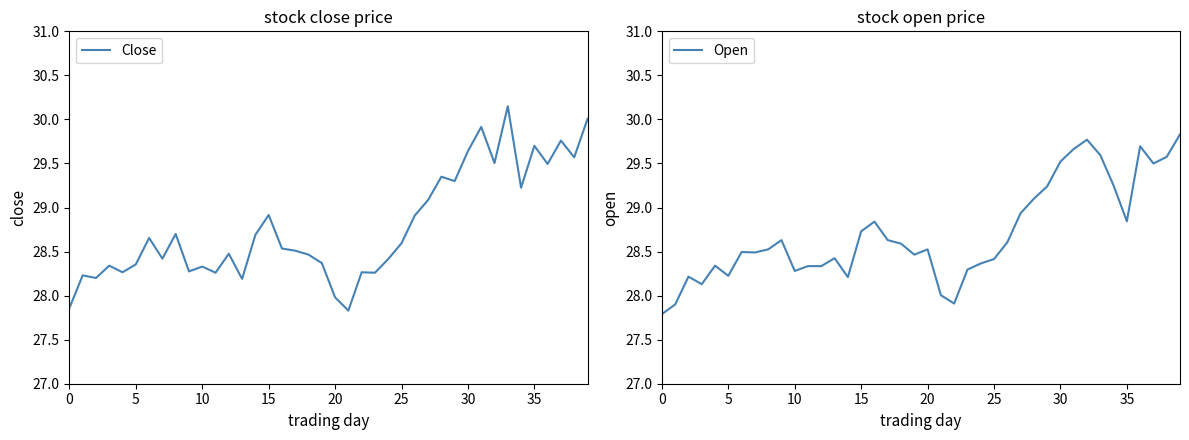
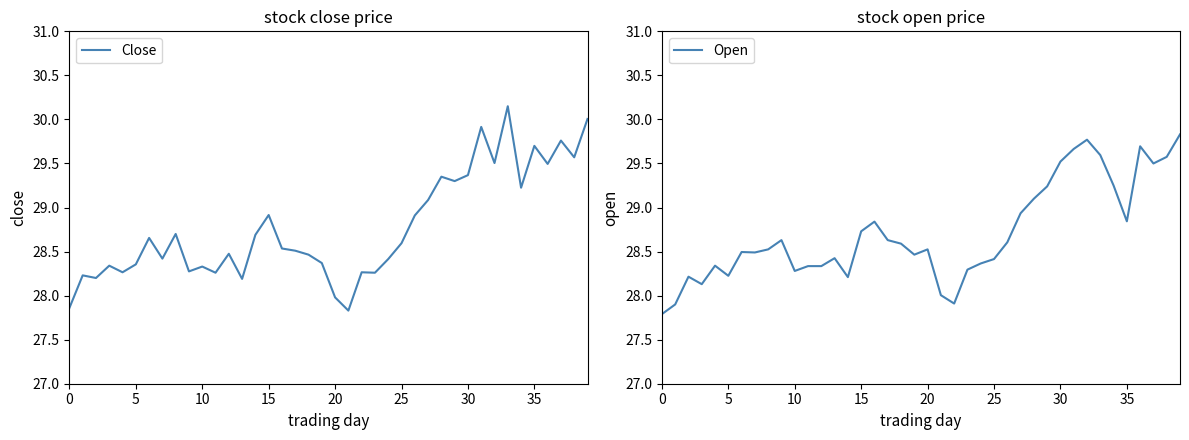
  {
    "stock close price": {
      "0": 27.9,
      "5": 28.4,
      "10": 28.3,
      "15": 28.9,
      "20": 28.0,
      "25": 28.6,
-     "30": 29.6,
+     "30": 29.4,
      "35": 29.7
    },
    "stock open price": {
      "0": 27.8,
      "5": 28.2,
      "10": 28.3,
      "15": 28.7,
      "20": 28.5,
      "25": 28.4,
      "30": 29.5,
      "35": 28.8
    }
  }
